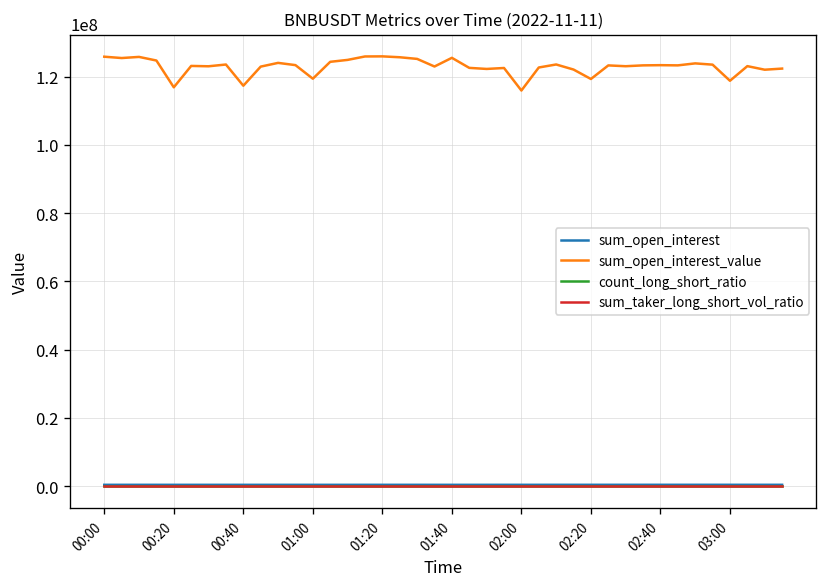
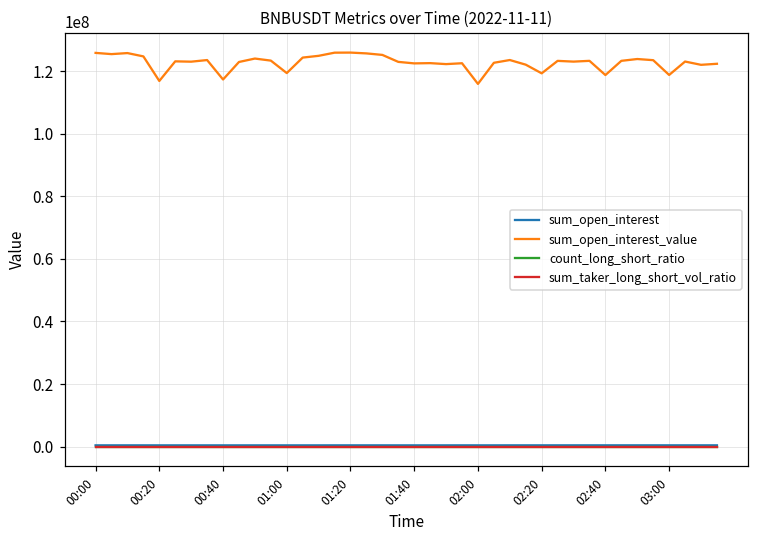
  {
    "sum_open_interest_value": {
      "00:00": 126000000,
      "00:20": 117000000,
      "00:40": 117000000,
      "01:00": 119000000,
      "01:20": 126000000,
-     "01:40": 125000000,
+     "01:40": 122000000,
      "02:00": 116000000,
      "02:20": 119000000,
-     "02:40": 123000000,
+     "02:40": 119000000,
      "03:00": 119000000
    }
  }
